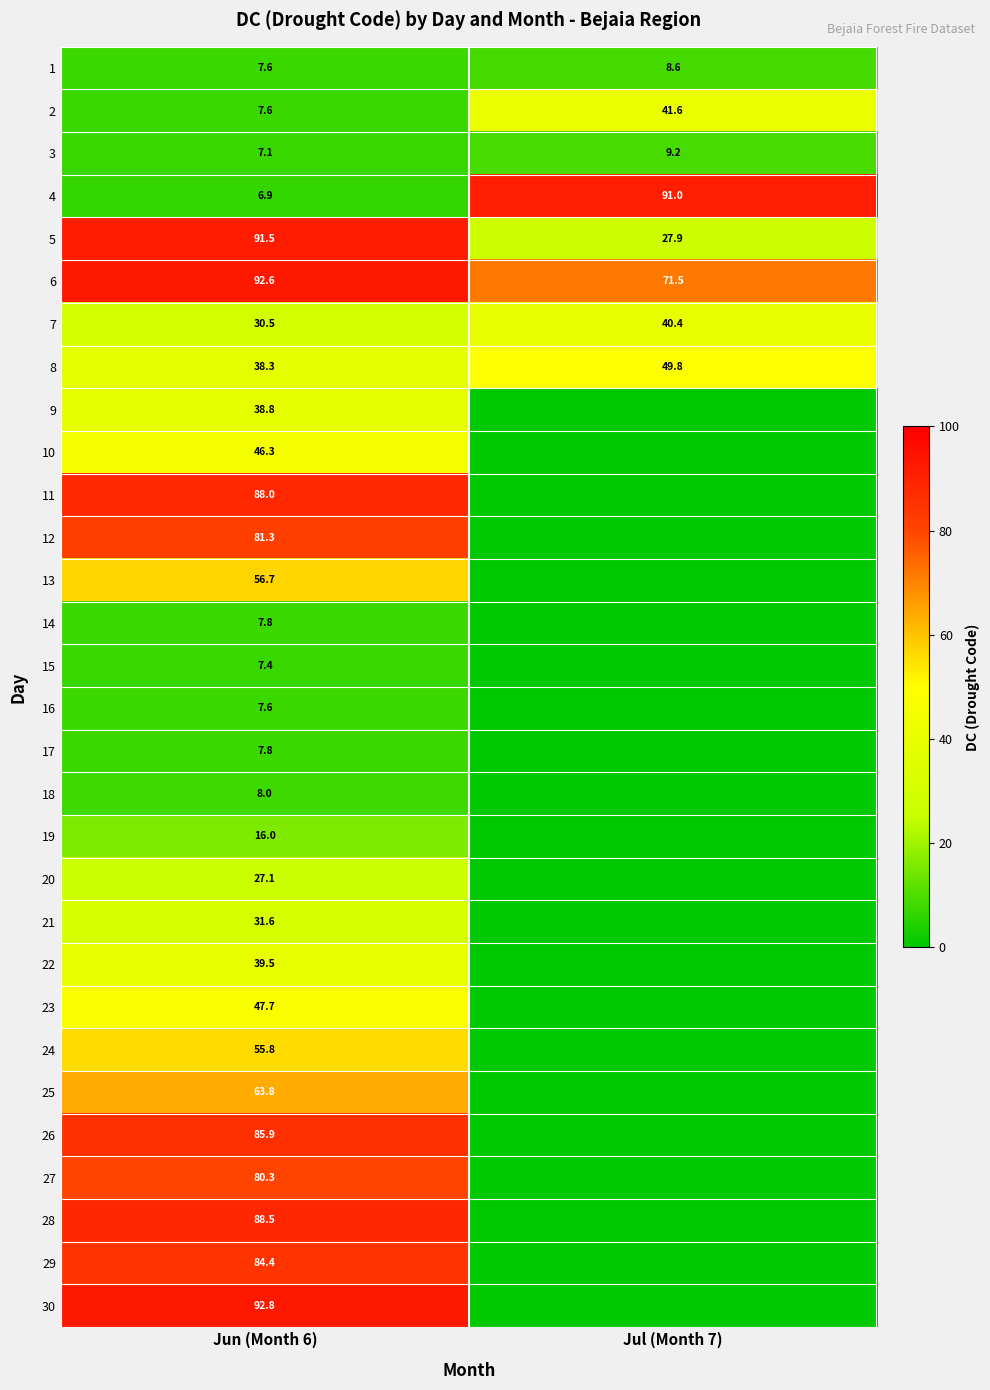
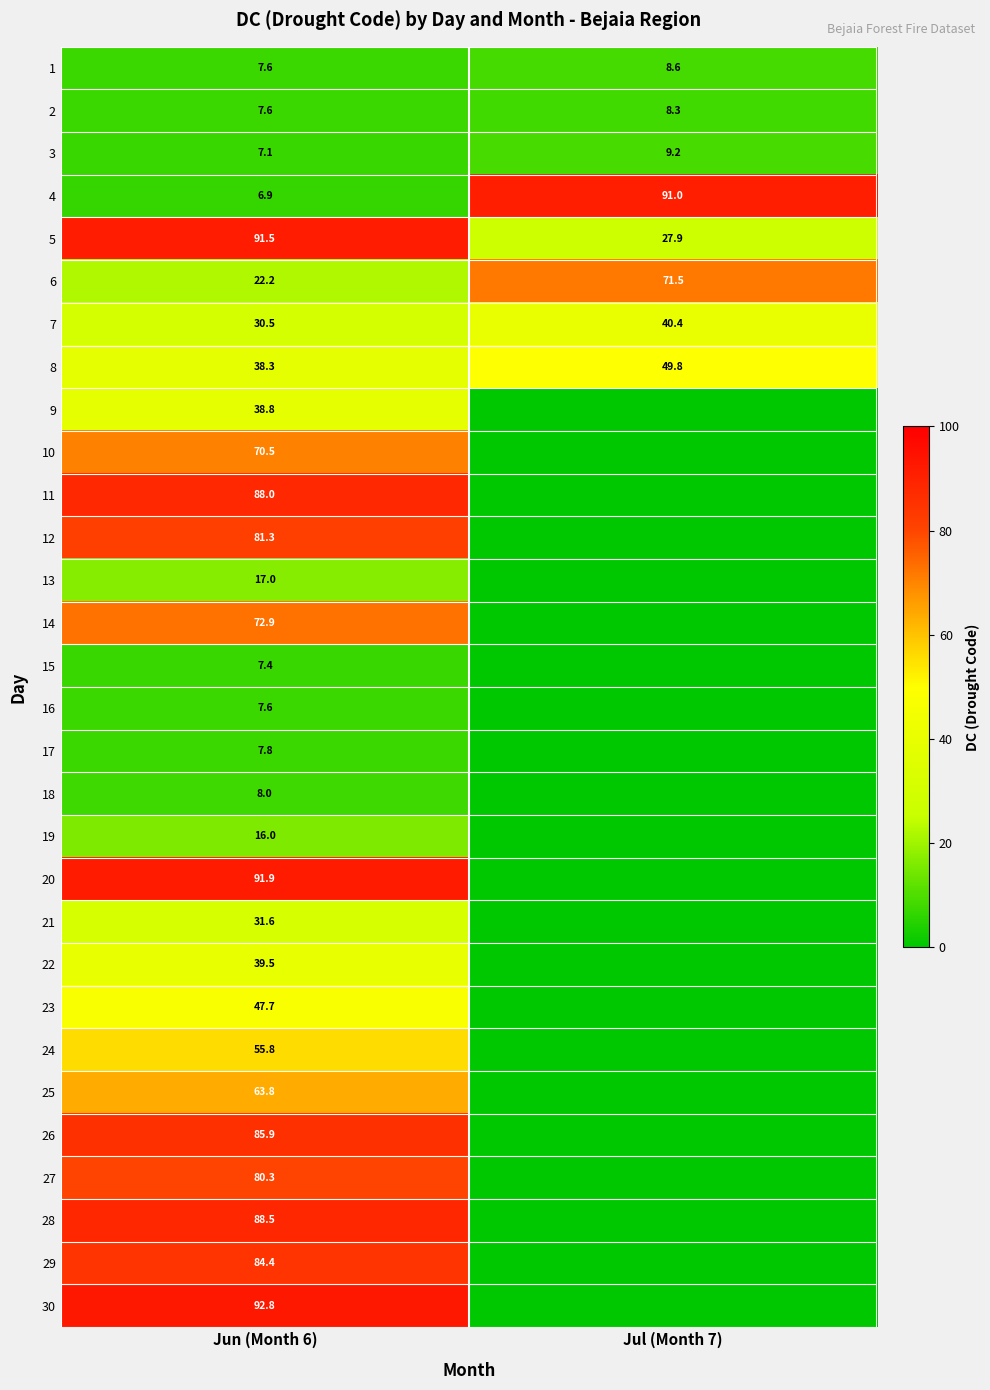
  {
    "1": {
      "Jun (Month 6)": 7.6,
      "Jul (Month 7)": 8.6
    },
    "2": {
      "Jun (Month 6)": 7.6,
-     "Jul (Month 7)": 41.6
+     "Jul (Month 7)": 8.3
    },
    "3": {
      "Jun (Month 6)": 7.1,
      "Jul (Month 7)": 9.2
    },
    "4": {
      "Jun (Month 6)": 6.9,
      "Jul (Month 7)": 91.0
    },
    "5": {
      "Jun (Month 6)": 91.5,
      "Jul (Month 7)": 27.9
    },
    "6": {
-     "Jun (Month 6)": 92.6,
+     "Jun (Month 6)": 22.2,
      "Jul (Month 7)": 71.5
    },
    "7": {
      "Jun (Month 6)": 30.5,
      "Jul (Month 7)": 40.4
    },
    "8": {
      "Jun (Month 6)": 38.3,
      "Jul (Month 7)": 49.8
    },
    "9": {
      "Jun (Month 6)": 38.8
    },
    "10": {
-     "Jun (Month 6)": 46.3
+     "Jun (Month 6)": 70.5
    },
    "11": {
      "Jun (Month 6)": 88.0
    },
    "12": {
      "Jun (Month 6)": 81.3
    },
    "13": {
-     "Jun (Month 6)": 56.7
+     "Jun (Month 6)": 17.0
    },
    "14": {
-     "Jun (Month 6)": 7.8
+     "Jun (Month 6)": 72.9
    },
    "15": {
      "Jun (Month 6)": 7.4
    },
    "16": {
      "Jun (Month 6)": 7.6
    },
    "17": {
      "Jun (Month 6)": 7.8
    },
    "18": {
      "Jun (Month 6)": 8.0
    },
    "19": {
      "Jun (Month 6)": 16.0
    },
    "20": {
-     "Jun (Month 6)": 27.1
+     "Jun (Month 6)": 91.9
    },
    "21": {
      "Jun (Month 6)": 31.6
    },
    "22": {
      "Jun (Month 6)": 39.5
    },
    "23": {
      "Jun (Month 6)": 47.7
    },
    "24": {
      "Jun (Month 6)": 55.8
    },
    "25": {
      "Jun (Month 6)": 63.8
    },
    "26": {
      "Jun (Month 6)": 85.9
    },
    "27": {
      "Jun (Month 6)": 80.3
    },
    "28": {
      "Jun (Month 6)": 88.5
    },
    "29": {
      "Jun (Month 6)": 84.4
    },
    "30": {
      "Jun (Month 6)": 92.8
    }
  }
